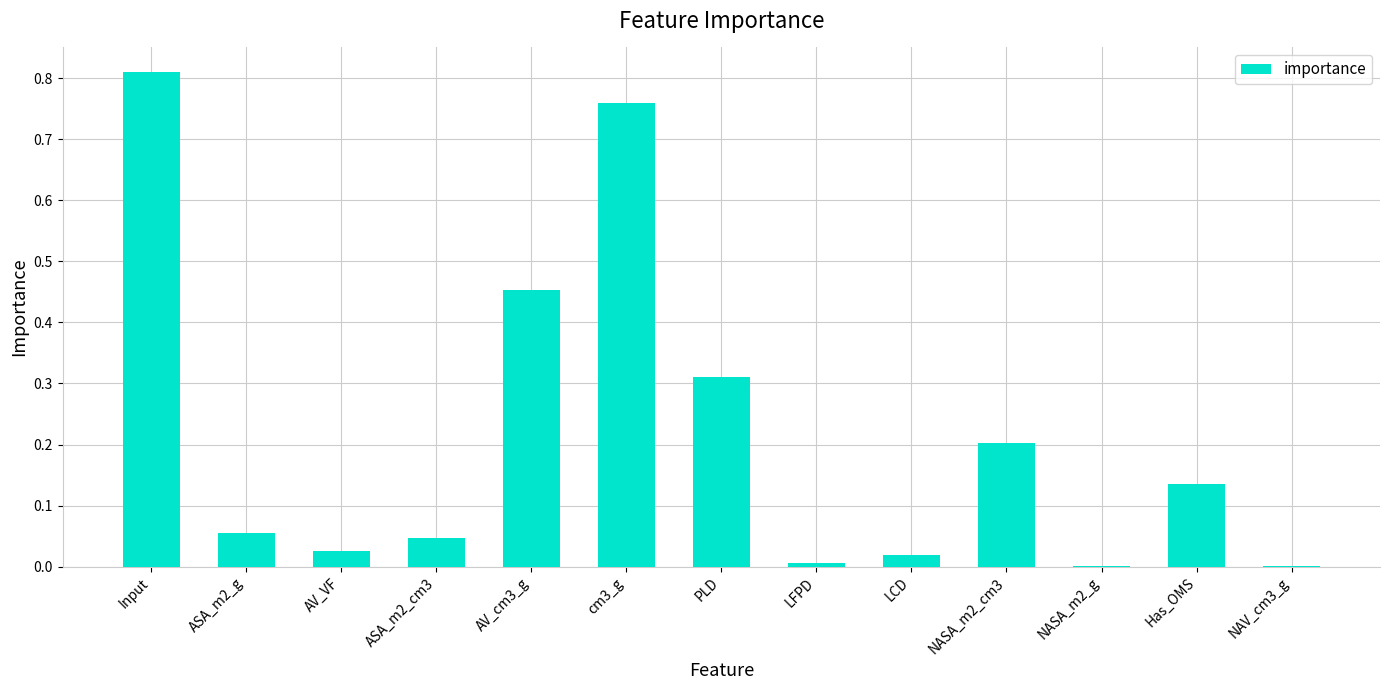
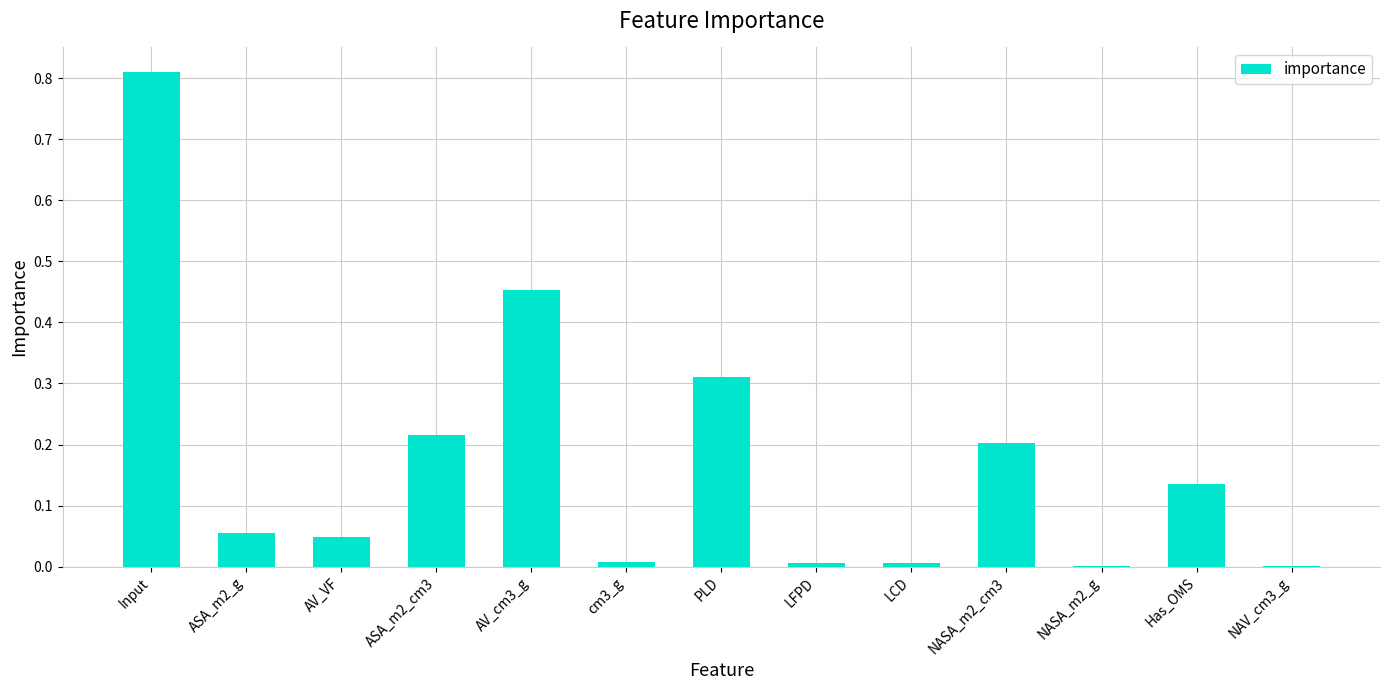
  {
    "Input": 0.81,
    "ASA_m2_g": 0.06,
-   "AV_VF": 0.03,
-   "ASA_m2_cm3": 0.05,
+   "AV_VF": 0.05,
+   "ASA_m2_cm3": 0.22,
    "AV_cm3_g": 0.45,
-   "cm3_g": 0.76,
+   "cm3_g": 0.01,
    "PLD": 0.31,
    "LFPD": 0.01,
-   "LCD": 0.02,
+   "LCD": 0.01,
    "NASA_m2_cm3": 0.20,
    "Has_OMS": 0.13
  }
